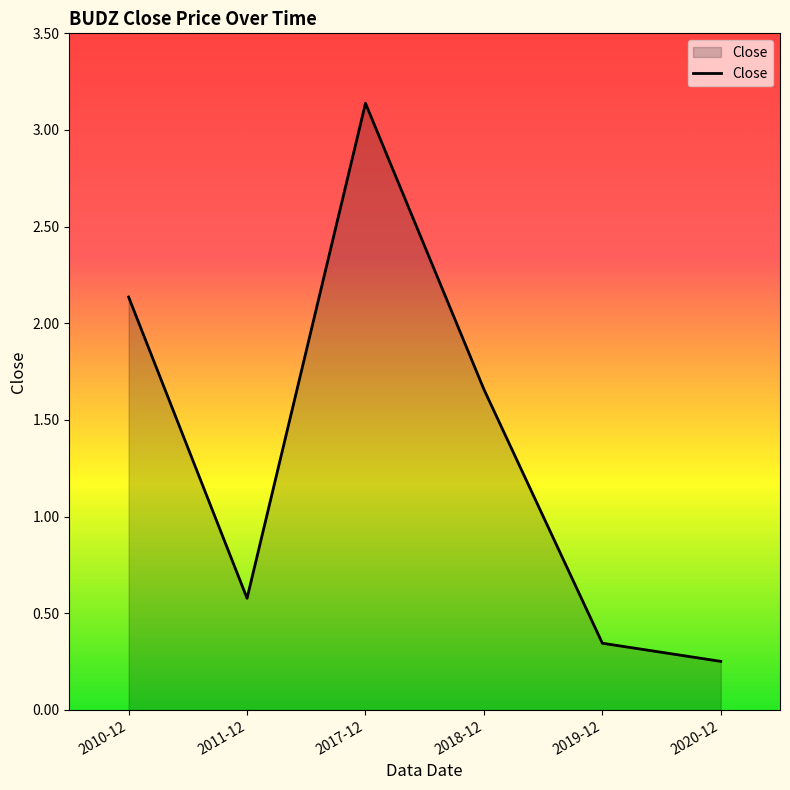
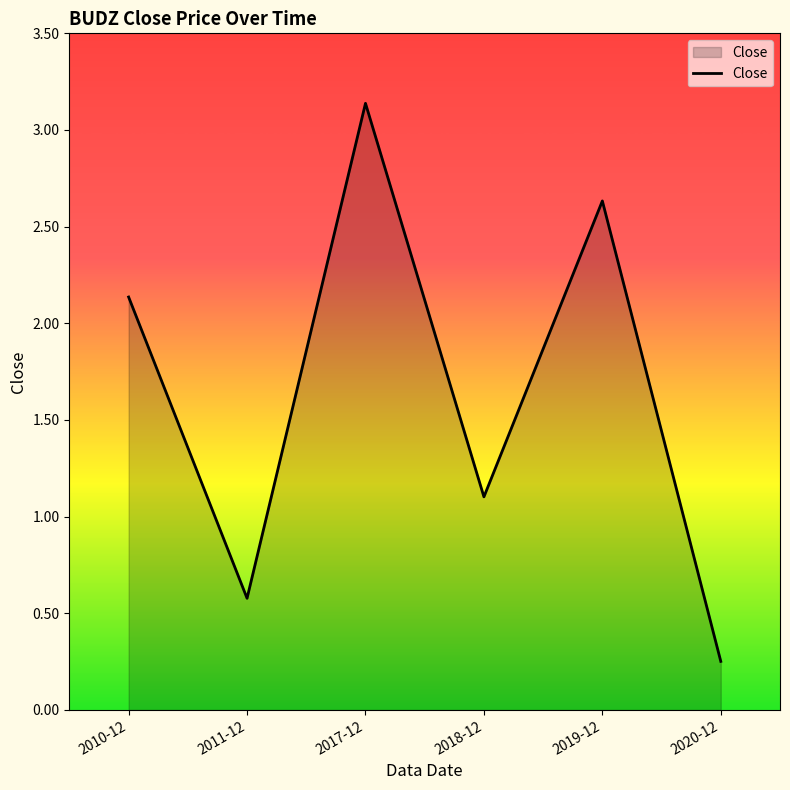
  {
    "2010-12": 2.14,
    "2011-12": 0.58,
    "2017-12": 3.14,
-   "2018-12": 1.66,
-   "2019-12": 0.35,
+   "2018-12": 1.10,
+   "2019-12": 2.63,
    "2020-12": 0.25
  }
